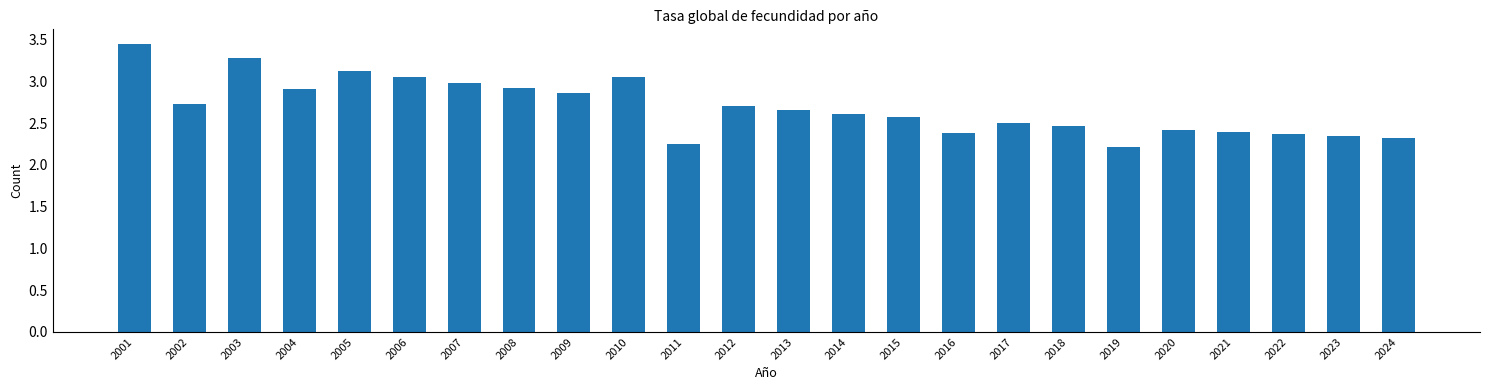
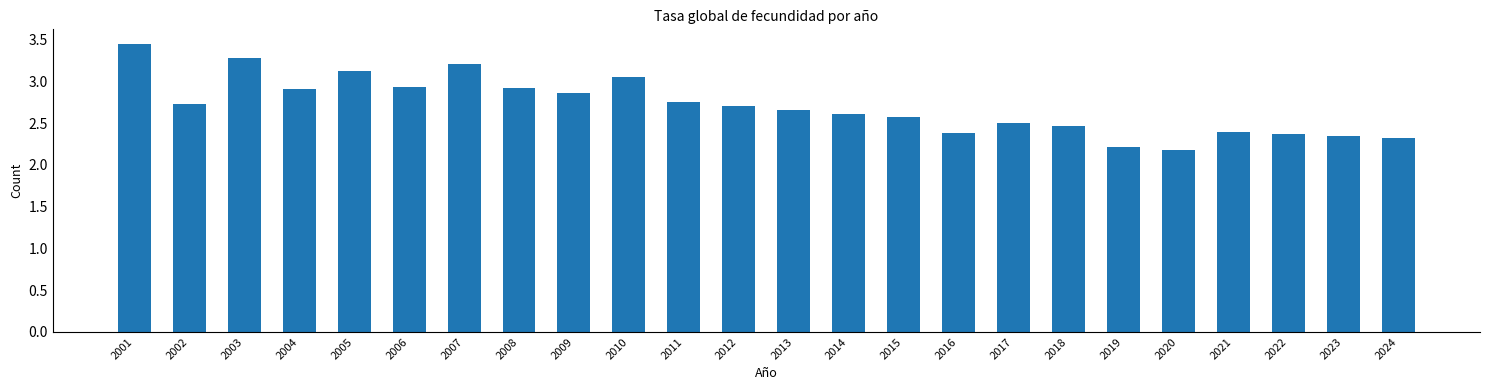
  {
    "2001": 3.4,
    "2002": 2.7,
    "2003": 3.3,
    "2004": 2.9,
    "2005": 3.1,
-   "2006": 3.0,
-   "2007": 3.0,
+   "2006": 2.9,
+   "2007": 3.2,
    "2008": 2.9,
    "2009": 2.9,
    "2010": 3.1,
-   "2011": 2.3,
+   "2011": 2.7,
    "2012": 2.7,
    "2013": 2.7,
    "2014": 2.6,
    "2015": 2.6,
    "2016": 2.4,
    "2017": 2.5,
    "2018": 2.5,
    "2019": 2.2,
-   "2020": 2.4,
+   "2020": 2.2,
    "2021": 2.4,
    "2022": 2.4,
    "2023": 2.3,
    "2024": 2.3
  }
